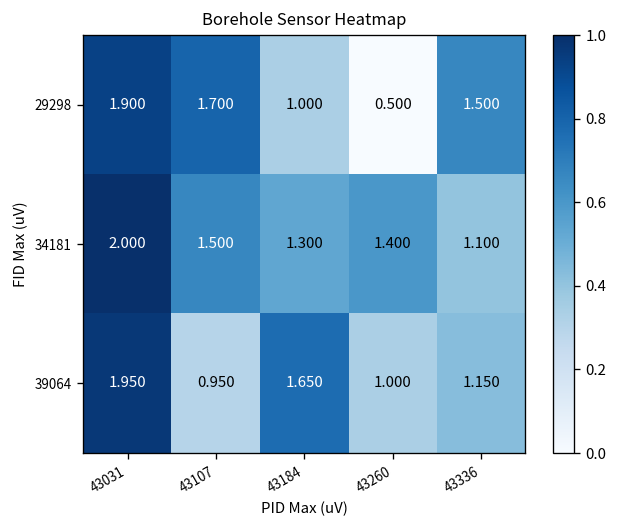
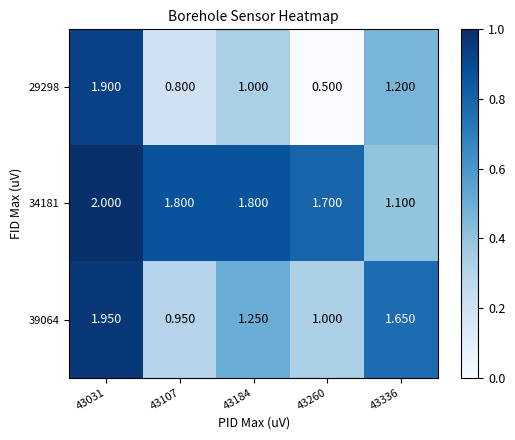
  {
    "29298": {
      "43031": 1.900,
-     "43107": 1.700,
+     "43107": 0.800,
      "43184": 1.000,
      "43260": 0.500,
-     "43336": 1.500
+     "43336": 1.200
    },
    "34181": {
      "43031": 2.000,
-     "43107": 1.500,
-     "43184": 1.300,
-     "43260": 1.400,
+     "43107": 1.800,
+     "43184": 1.800,
+     "43260": 1.700,
      "43336": 1.100
    },
    "39064": {
      "43031": 1.950,
      "43107": 0.950,
-     "43184": 1.650,
+     "43184": 1.250,
      "43260": 1.000,
-     "43336": 1.150
+     "43336": 1.650
    }
  }
